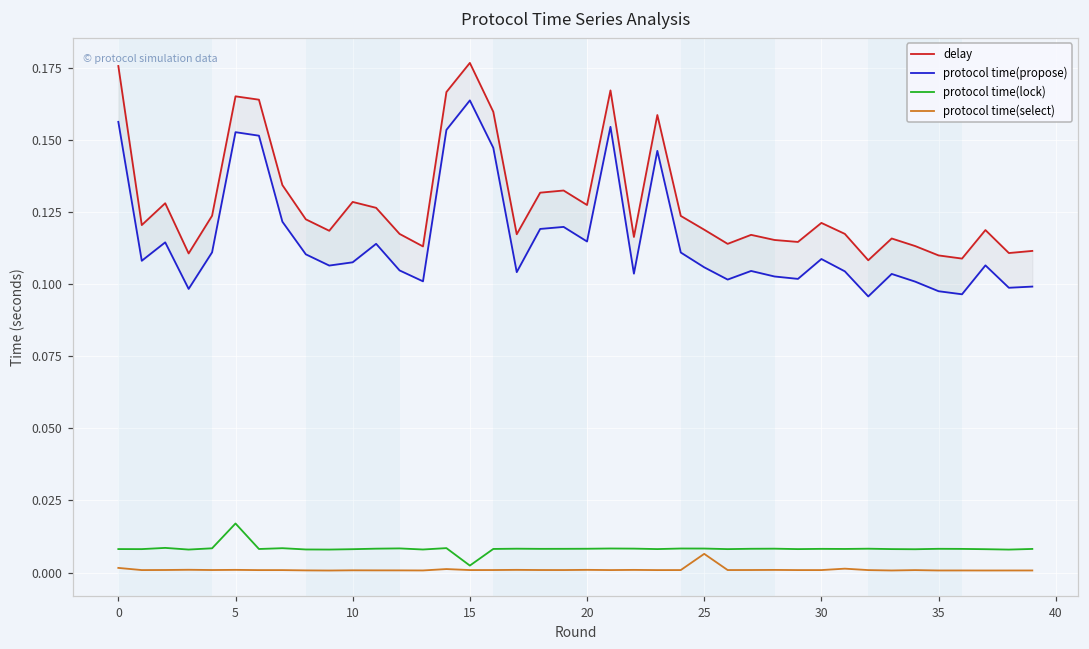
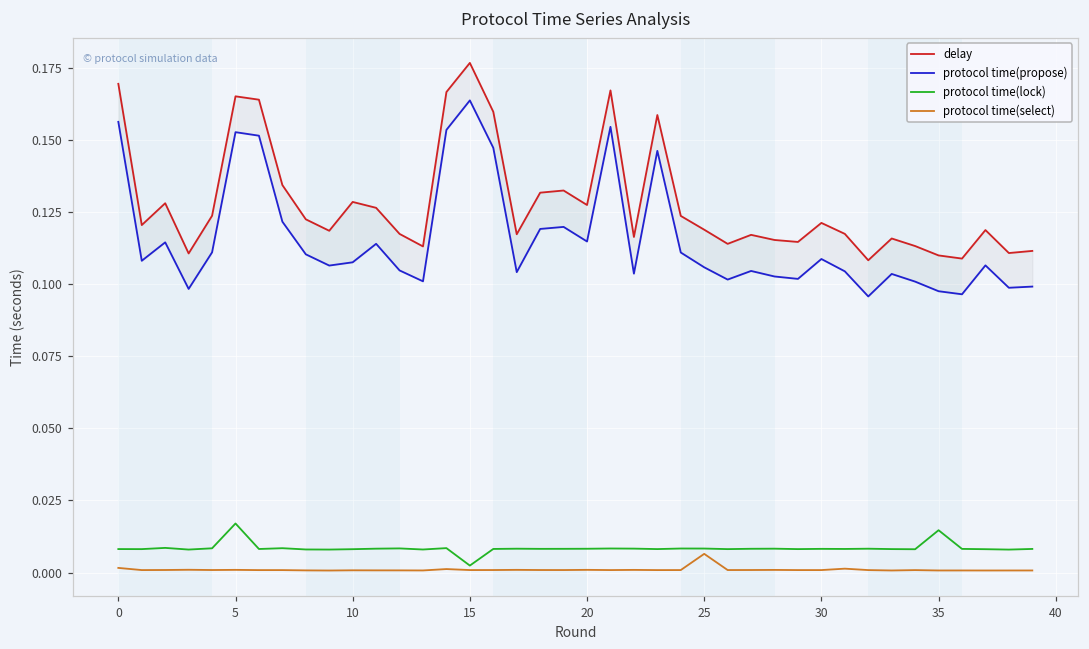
  {
    "delay": {
-     "0": 0.176,
+     "0": 0.169,
      "5": 0.165,
      "10": 0.128,
      "15": 0.177,
      "20": 0.127,
      "25": 0.119,
      "30": 0.121,
      "35": 0.110
    },
    "protocol time(propose)": {
      "0": 0.156,
      "5": 0.153,
      "10": 0.108,
      "15": 0.164,
      "20": 0.115,
      "25": 0.106,
      "30": 0.109,
      "35": 0.098
    },
    "protocol time(lock)": {
      "0": 0.008,
      "5": 0.017,
      "10": 0.008,
      "15": 0.002,
      "20": 0.008,
      "25": 0.008,
      "30": 0.008,
-     "35": 0.008
+     "35": 0.015
    },
    "protocol time(select)": {
      "0": 0.002,
      "5": 0.001,
      "10": 0.001,
      "15": 0.001,
      "20": 0.001,
      "25": 0.006,
      "30": 0.001,
      "35": 0.001
    }
  }
